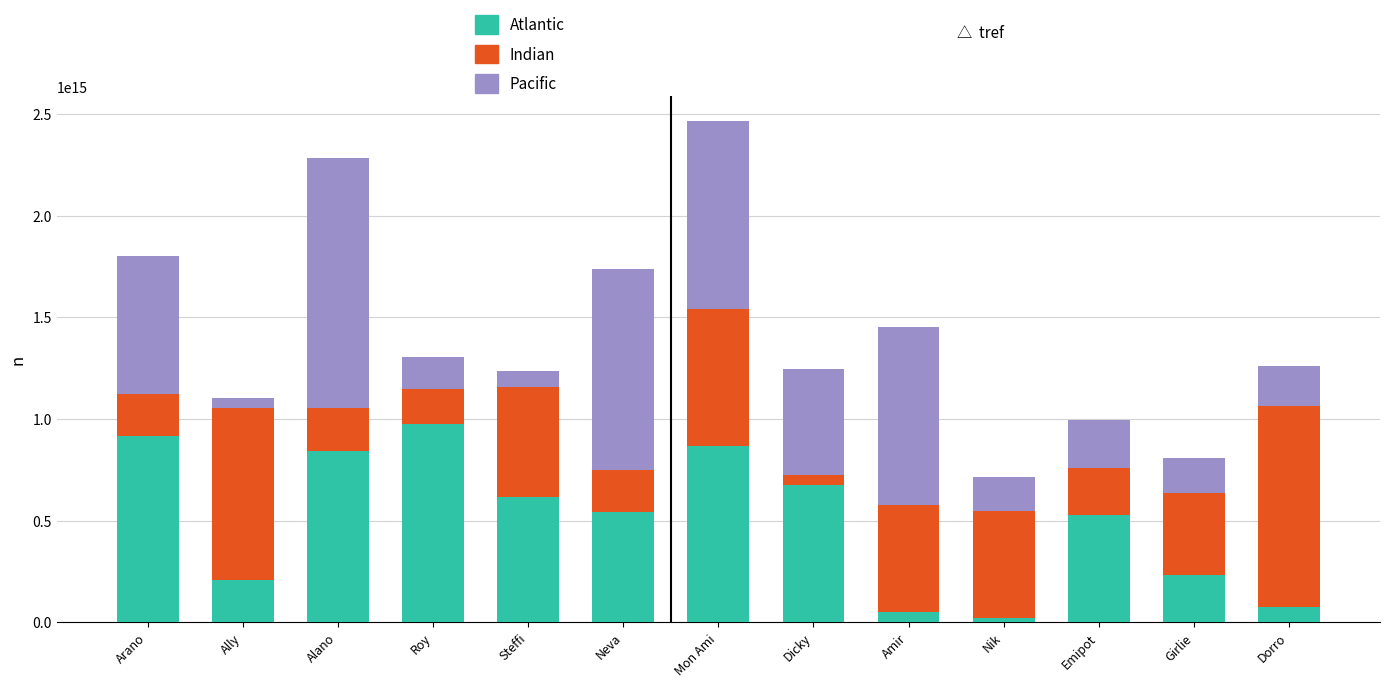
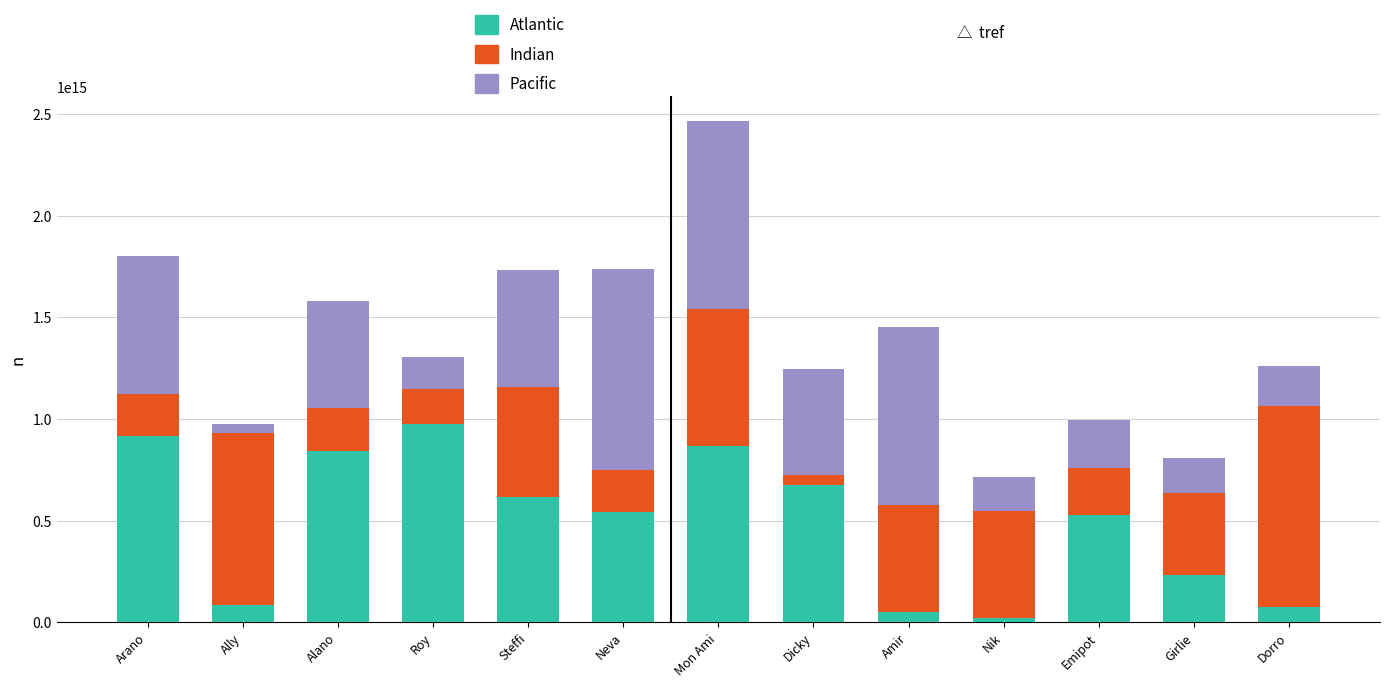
  {
    "Atlantic": {
      "Arano": 920000000000000,
-     "Ally": 210000000000000,
+     "Ally": 80000000000000,
      "Alano": 840000000000000,
      "Roy": 970000000000000,
      "Steffi": 620000000000000,
      "Neva": 540000000000000,
      "Mon Ami": 870000000000000,
      "Dicky": 680000000000000,
      "Amir": 50000000000000,
      "Nik": 20000000000000,
      "Emipot": 530000000000000,
      "Girlie": 230000000000000,
      "Dorro": 80000000000000
    },
    "Indian": {
      "Arano": 210000000000000,
      "Ally": 840000000000000,
      "Alano": 210000000000000,
      "Roy": 170000000000000,
      "Steffi": 540000000000000,
      "Neva": 210000000000000,
      "Mon Ami": 680000000000000,
      "Dicky": 50000000000000,
      "Amir": 530000000000000,
      "Nik": 530000000000000,
      "Emipot": 230000000000000,
      "Girlie": 400000000000000,
      "Dorro": 990000000000000
    },
    "Pacific": {
      "Arano": 680000000000000,
      "Ally": 50000000000000,
-     "Alano": 1230000000000000,
+     "Alano": 530000000000000,
      "Roy": 160000000000000,
-     "Steffi": 80000000000000,
+     "Steffi": 570000000000000,
      "Neva": 990000000000000,
      "Mon Ami": 920000000000000,
      "Dicky": 520000000000000,
      "Amir": 880000000000000,
      "Nik": 170000000000000,
      "Emipot": 230000000000000,
      "Girlie": 170000000000000,
      "Dorro": 200000000000000
    }
  }
